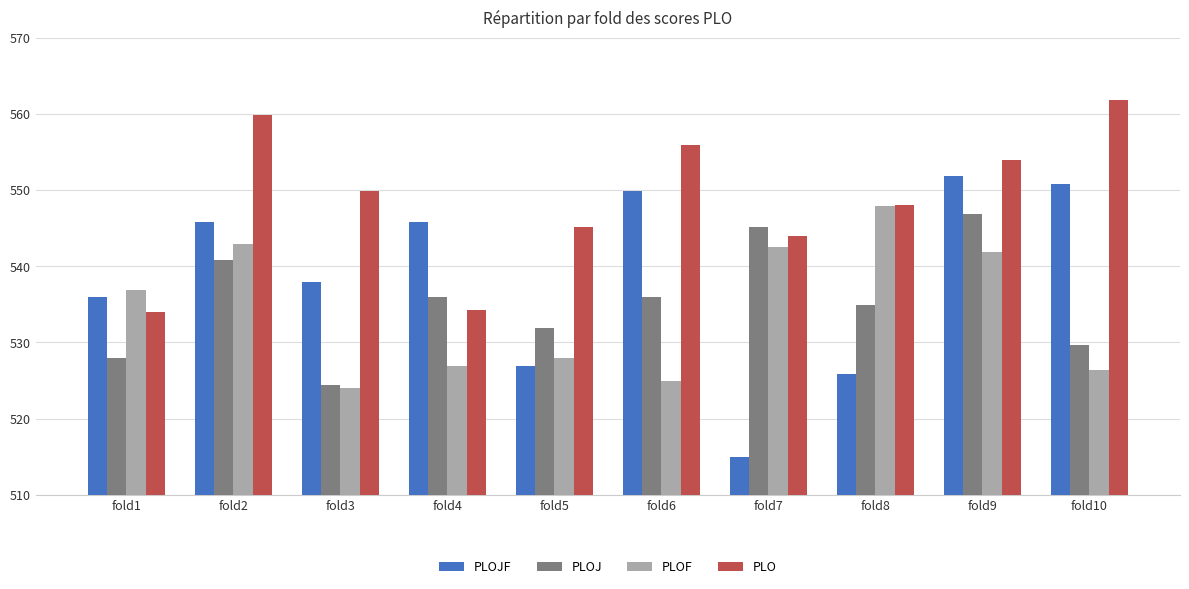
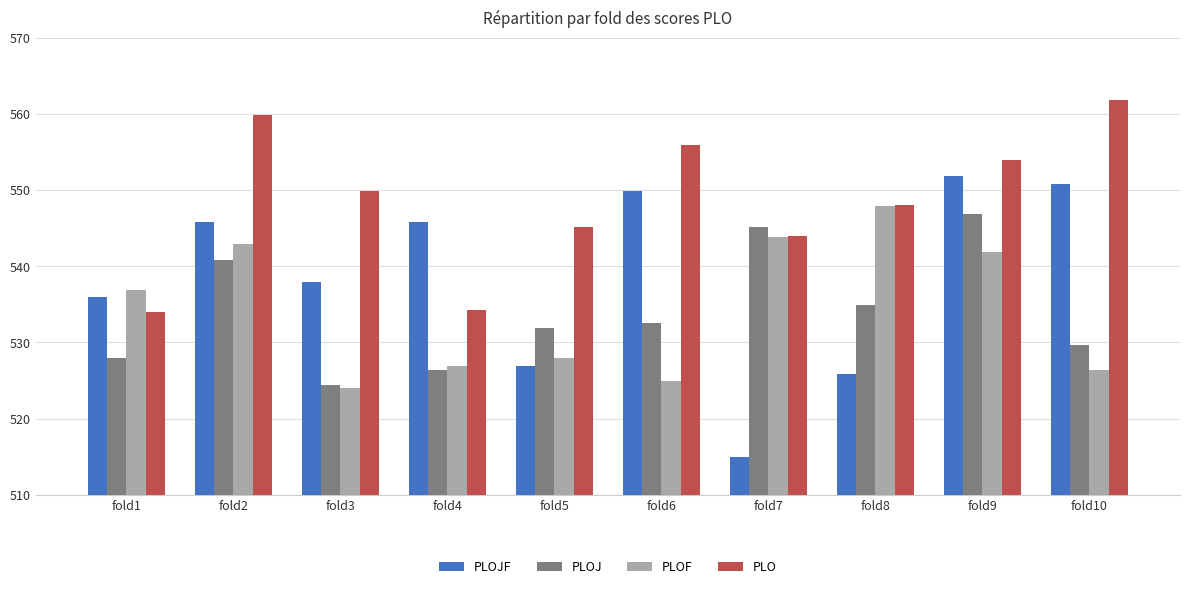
  {
    "PLOJF": {
      "fold1": 536,
      "fold2": 546,
      "fold3": 538,
      "fold4": 546,
      "fold5": 527,
      "fold6": 550,
      "fold7": 515,
      "fold8": 526,
      "fold9": 552,
      "fold10": 551
    },
    "PLOJ": {
      "fold1": 528,
      "fold2": 541,
      "fold3": 524,
-     "fold4": 536,
+     "fold4": 526,
      "fold5": 532,
-     "fold6": 536,
+     "fold6": 533,
      "fold7": 545,
      "fold8": 535,
      "fold9": 547,
      "fold10": 530
    },
    "PLOF": {
      "fold1": 537,
      "fold2": 543,
      "fold3": 524,
      "fold4": 527,
      "fold5": 528,
      "fold6": 525,
-     "fold7": 542,
+     "fold7": 544,
      "fold8": 548,
      "fold9": 542,
      "fold10": 526
    },
    "PLO": {
      "fold1": 534,
      "fold2": 560,
      "fold3": 550,
      "fold4": 534,
      "fold5": 545,
      "fold6": 556,
      "fold7": 544,
      "fold8": 548,
      "fold9": 554,
      "fold10": 562
    }
  }
